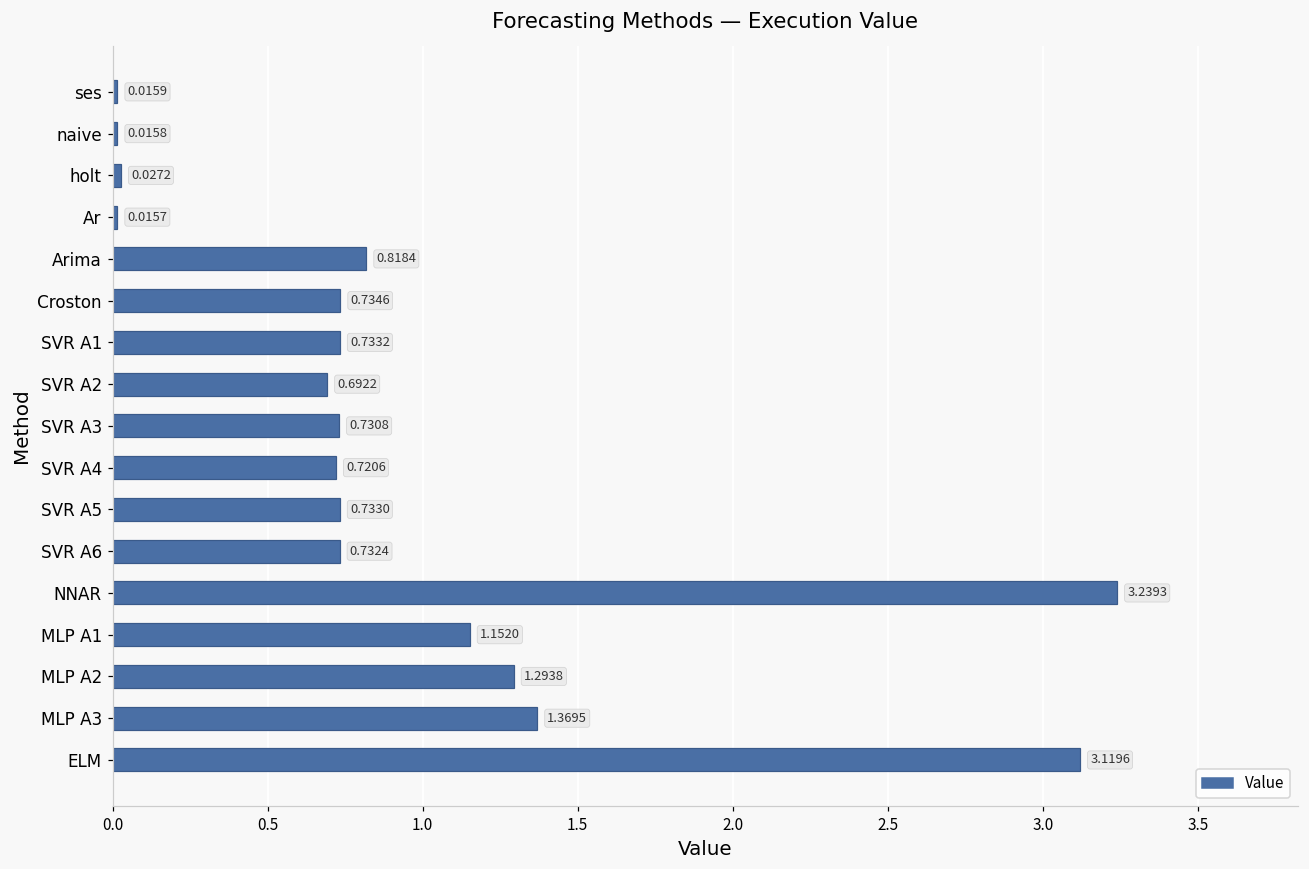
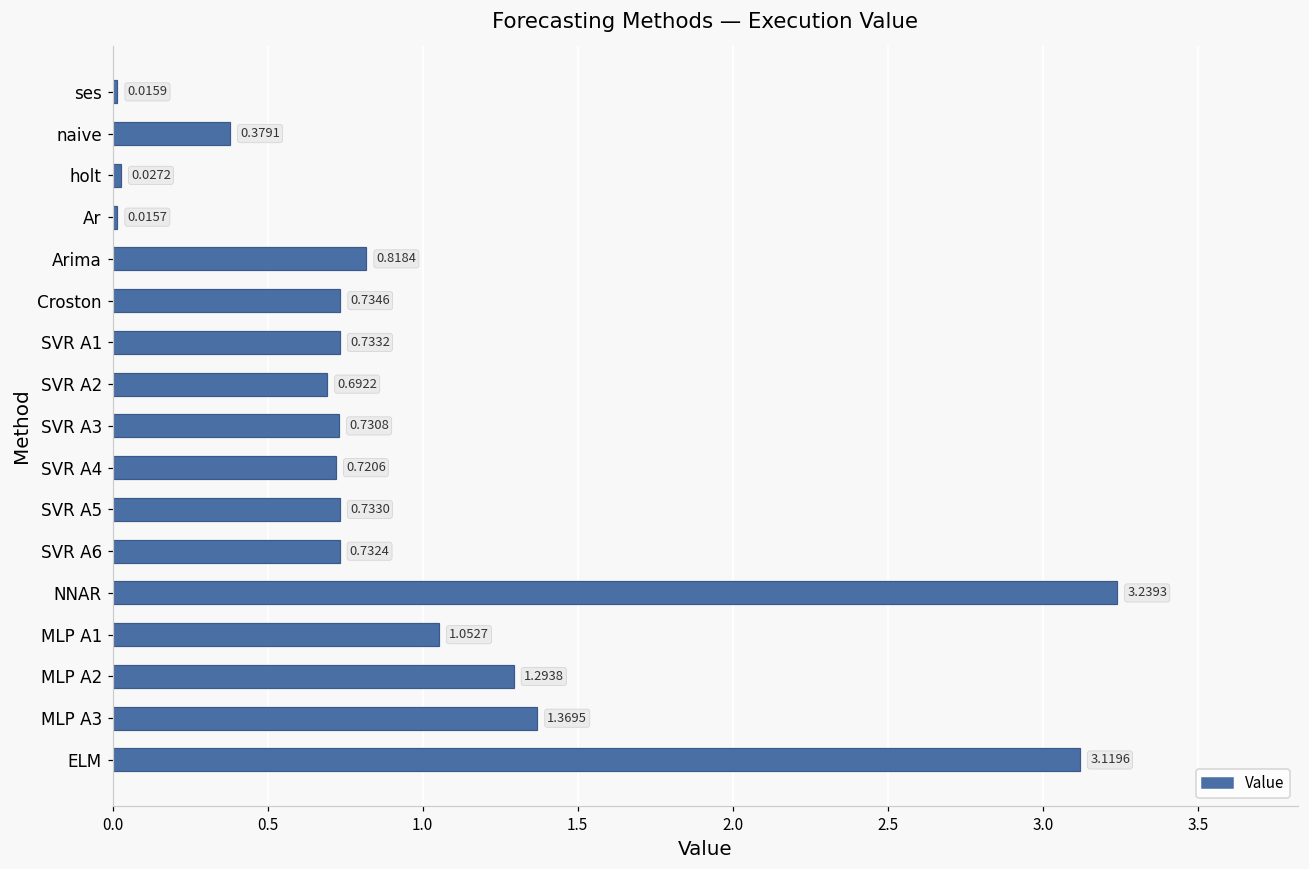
  {
-   "naive": 0.0158,
-   "MLP A1": 1.1520
+   "naive": 0.3791,
+   "MLP A1": 1.0527
  }
